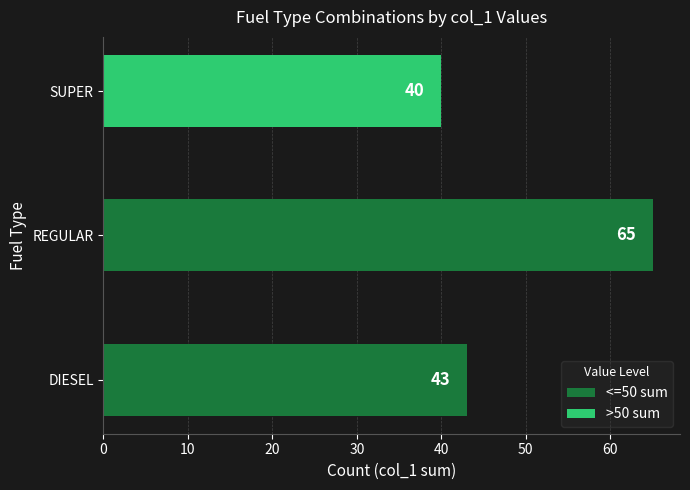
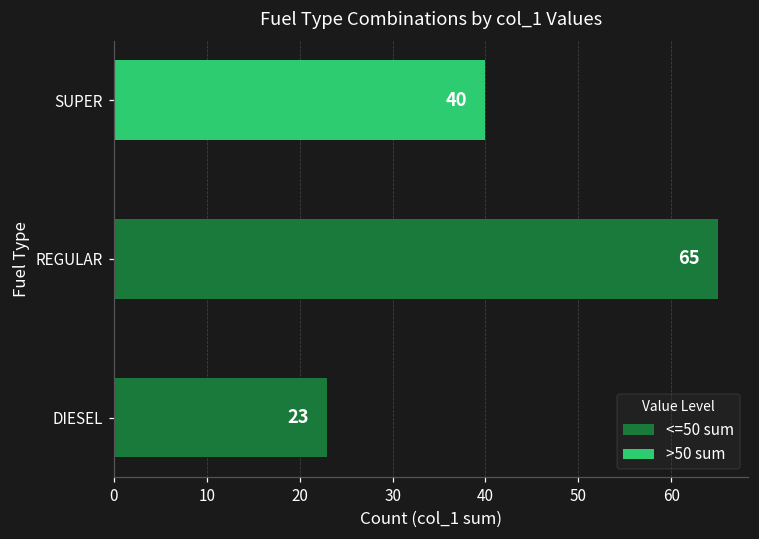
  {
    "SUPER": 40,
    "REGULAR": 65,
-   "DIESEL": 43
+   "DIESEL": 23
  }
